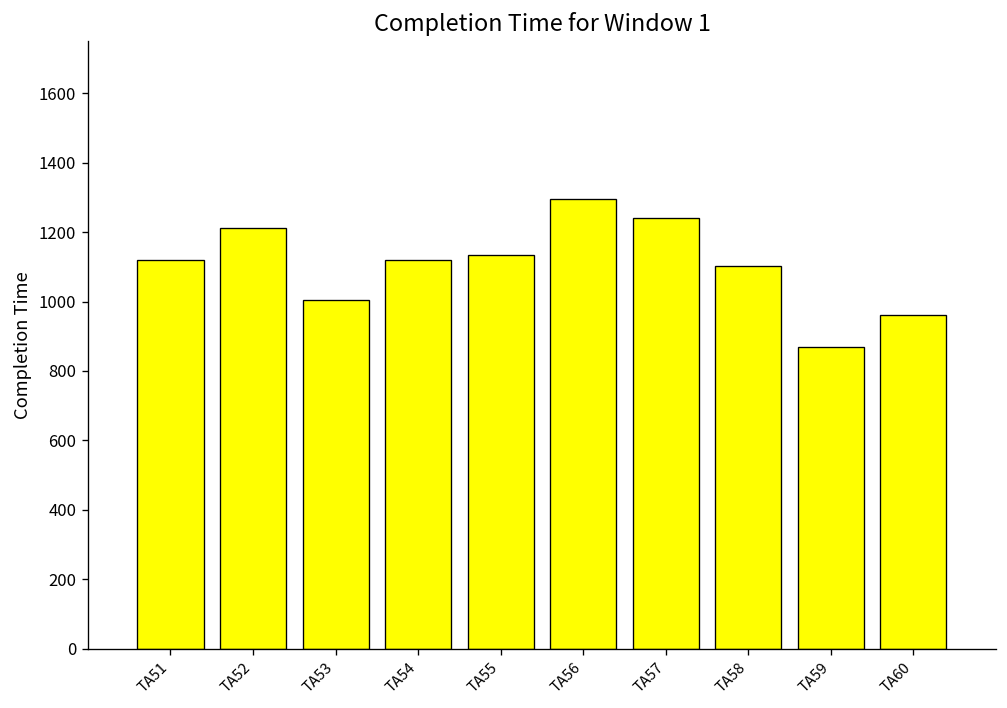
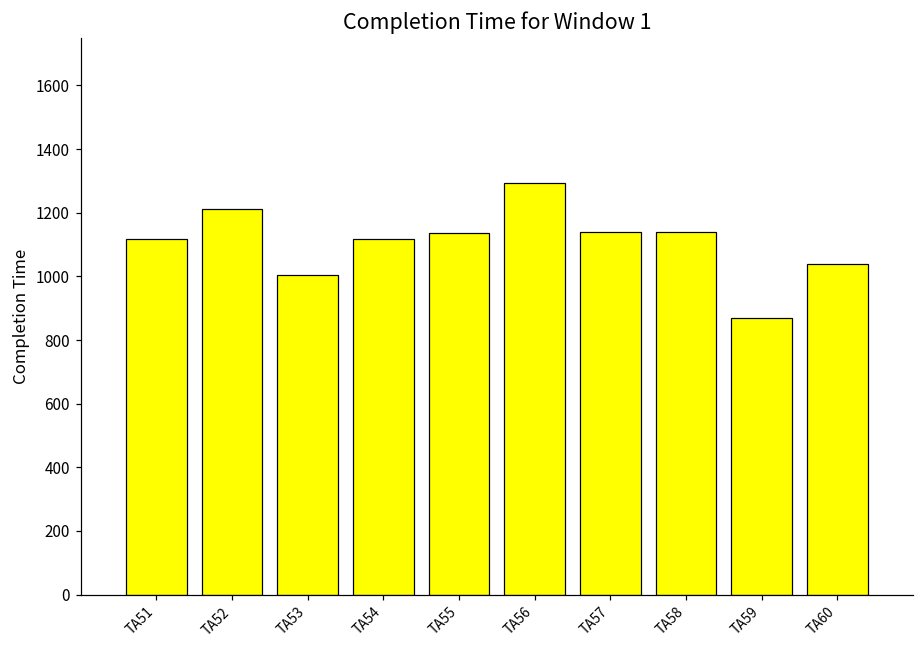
  {
    "TA51": 1120,
    "TA52": 1210,
    "TA53": 1010,
    "TA54": 1120,
    "TA55": 1140,
    "TA56": 1290,
-   "TA57": 1240,
-   "TA58": 1100,
+   "TA57": 1140,
+   "TA58": 1140,
    "TA59": 870,
-   "TA60": 960
+   "TA60": 1040
  }
